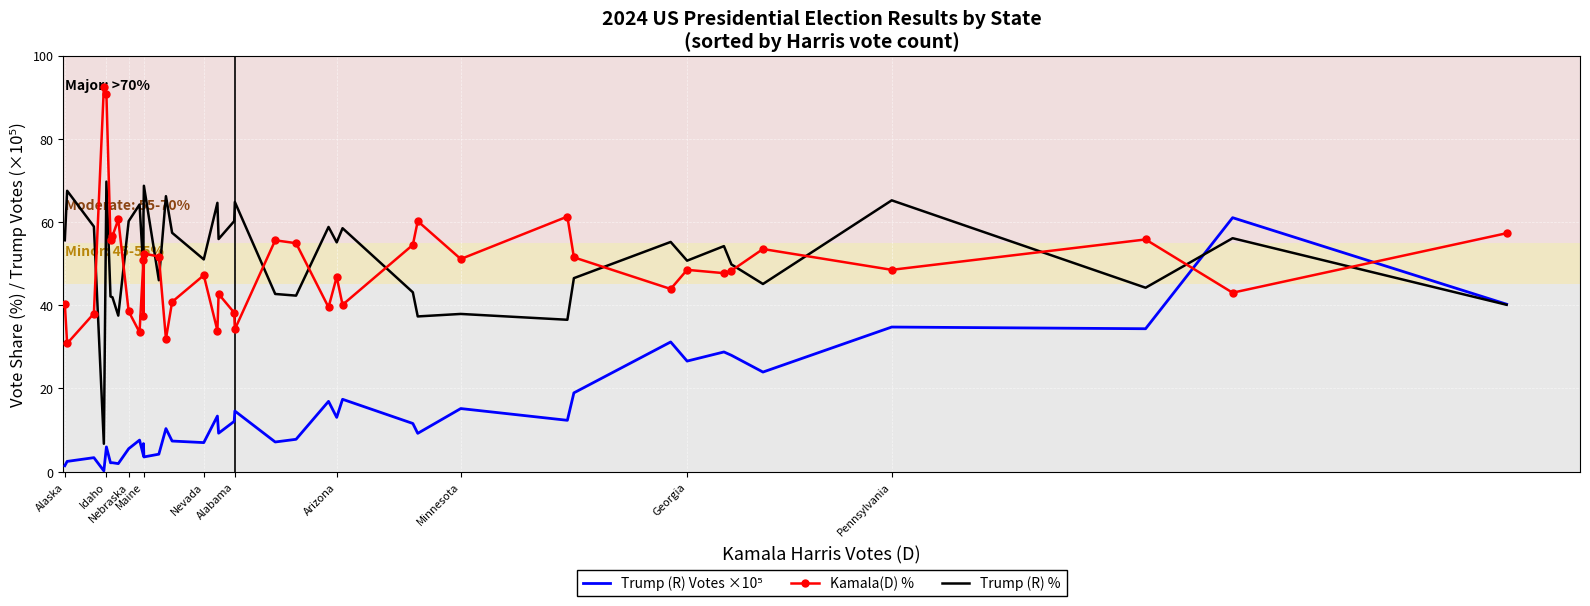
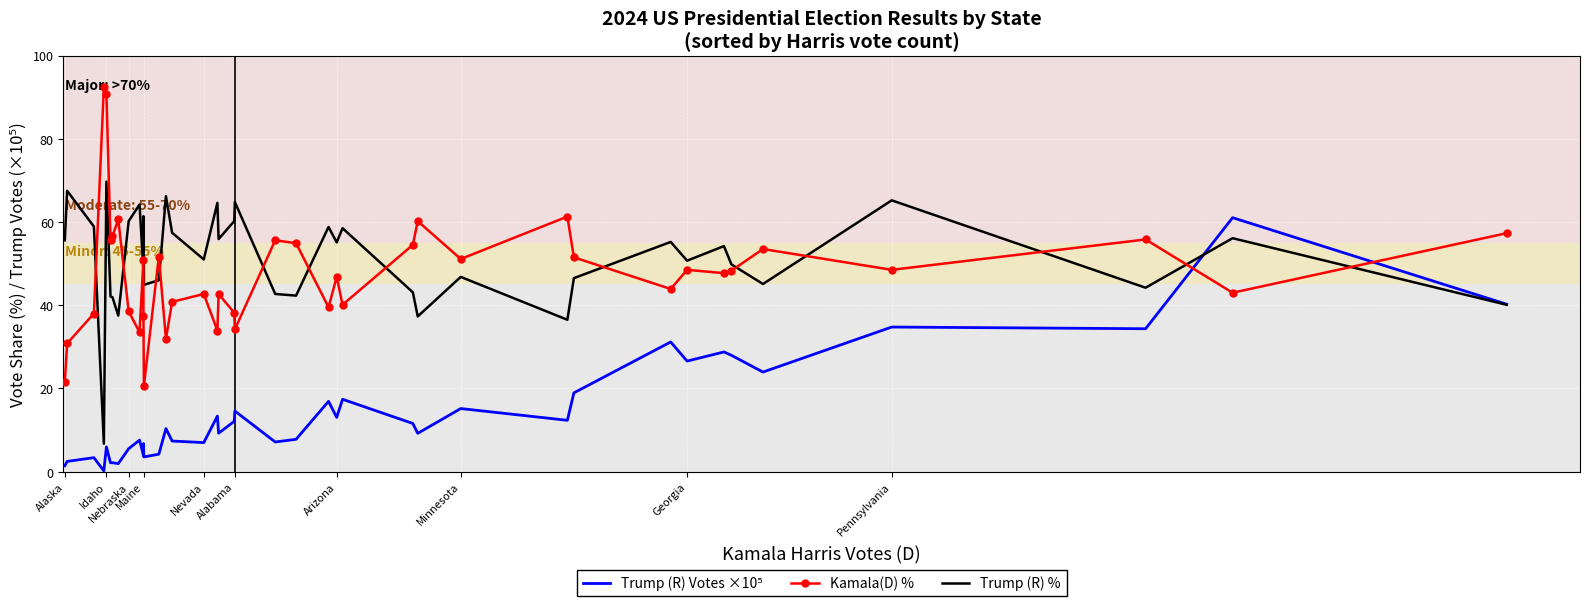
  {
    "Trump (R) Votes ×10⁵": {
      "Alaska": 1,
      "Idaho": 6,
      "Nebraska": 6,
      "Maine": 4,
      "Nevada": 7,
      "Alabama": 15,
      "Arizona": 13,
      "Minnesota": 15,
      "Georgia": 27,
      "Pennsylvania": 35
    },
    "Kamala(D) %": {
-     "Alaska": 40,
+     "Alaska": 22,
      "Idaho": 91,
      "Nebraska": 39,
-     "Maine": 52,
-     "Nevada": 47,
+     "Maine": 21,
+     "Nevada": 43,
      "Alabama": 34,
      "Arizona": 47,
      "Minnesota": 51,
      "Georgia": 49,
      "Pennsylvania": 49
    },
    "Trump (R) %": {
      "Alaska": 56,
      "Idaho": 70,
      "Nebraska": 60,
-     "Maine": 69,
+     "Maine": 45,
      "Nevada": 51,
      "Alabama": 65,
      "Arizona": 55,
-     "Minnesota": 38,
+     "Minnesota": 47,
      "Georgia": 51,
      "Pennsylvania": 65
    }
  }
